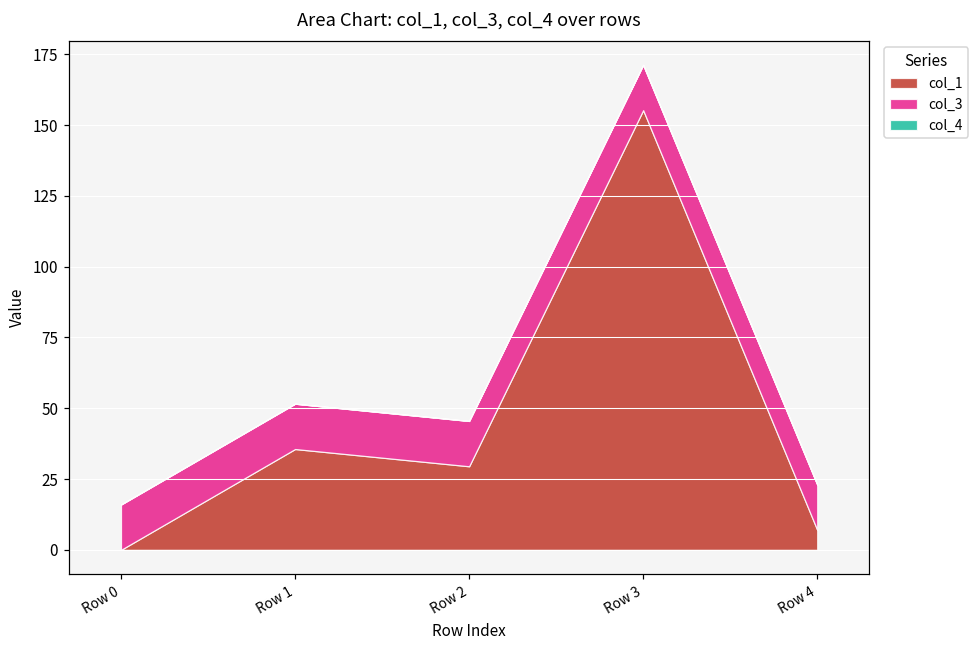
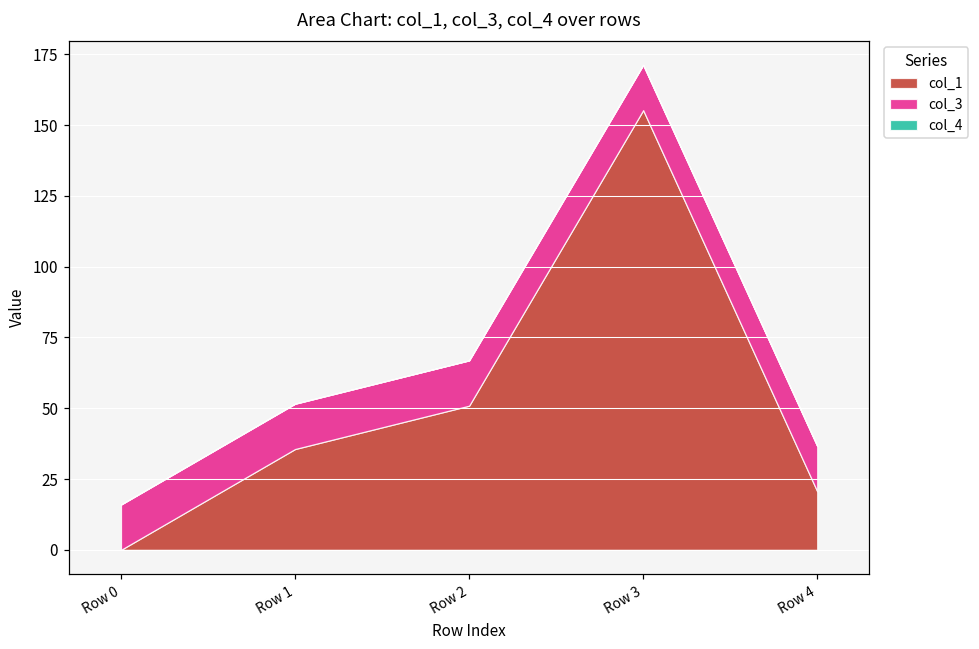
  {
    "col_1": {
      "Row 0": 0,
      "Row 1": 36,
-     "Row 2": 30,
+     "Row 2": 51,
      "Row 3": 155,
-     "Row 4": 7
+     "Row 4": 21
    }
  }
